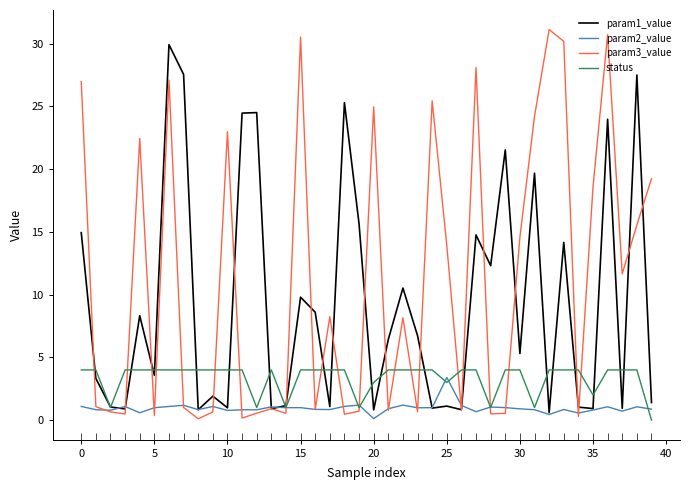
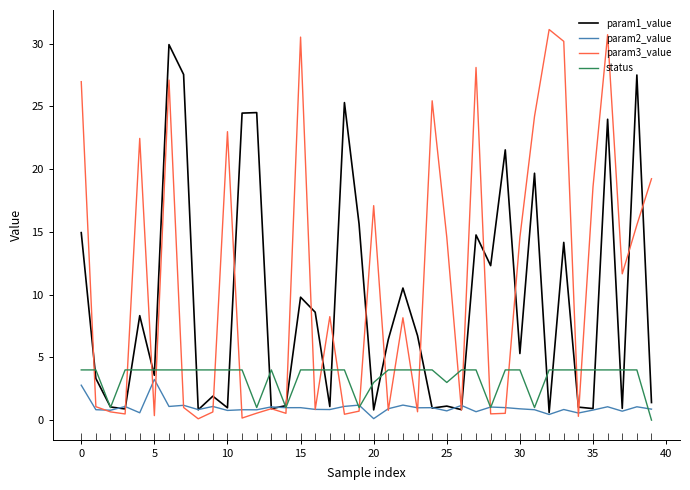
  {
    "param1_value": {
      "0": 14.9,
      "5": 3.6,
      "10": 1.0,
      "15": 9.8,
      "20": 0.8,
      "25": 1.1,
      "30": 5.3
    },
    "param2_value": {
-     "0": 1.1,
-     "5": 1.0,
+     "0": 2.8,
+     "5": 3.2,
      "10": 0.8,
      "15": 1.0,
      "20": 0.1,
-     "25": 3.4,
+     "25": 0.7,
      "30": 0.9
    },
    "param3_value": {
      "0": 27.0,
      "5": 0.4,
      "10": 23.0,
      "15": 30.5,
-     "20": 25.0,
-     "25": 13.9,
+     "20": 17.1,
+     "25": 14.6,
      "30": 14.6,
      "35": 18.6
    },
    "status": {
      "0": 4,
      "5": 4,
      "10": 4,
      "15": 4,
      "20": 3,
      "25": 3,
      "30": 4,
-     "35": 2
+     "35": 4
    }
  }
